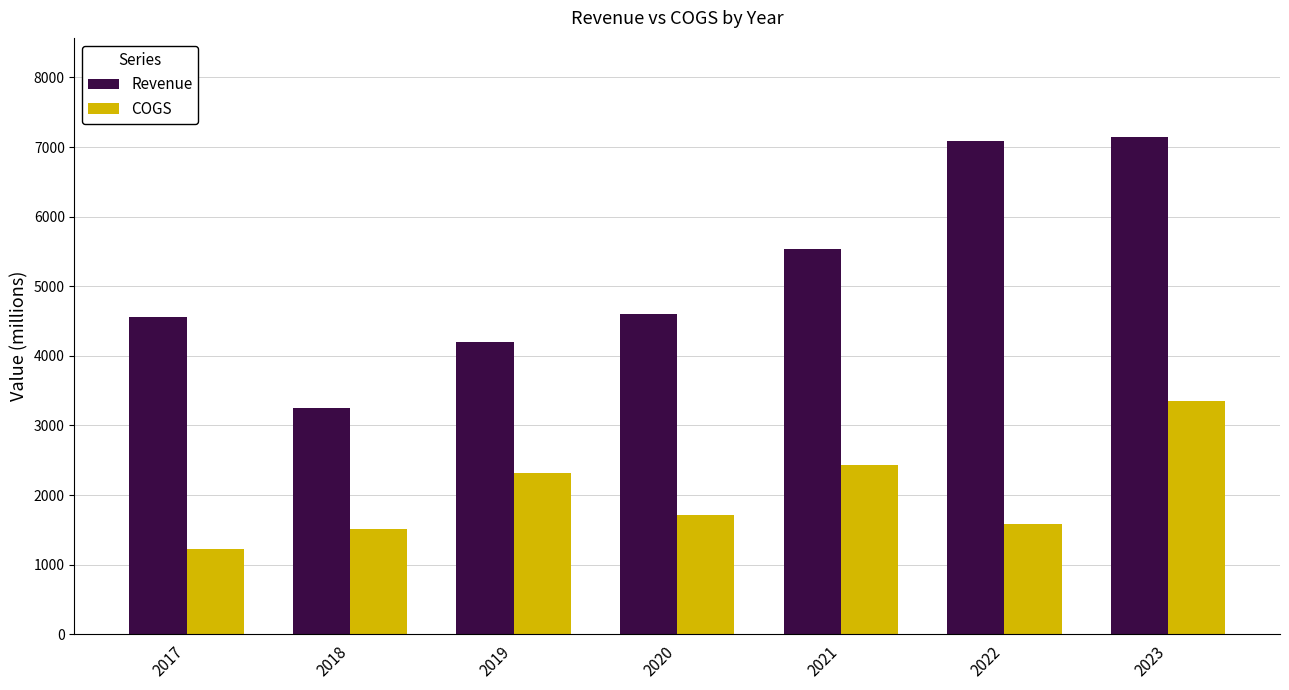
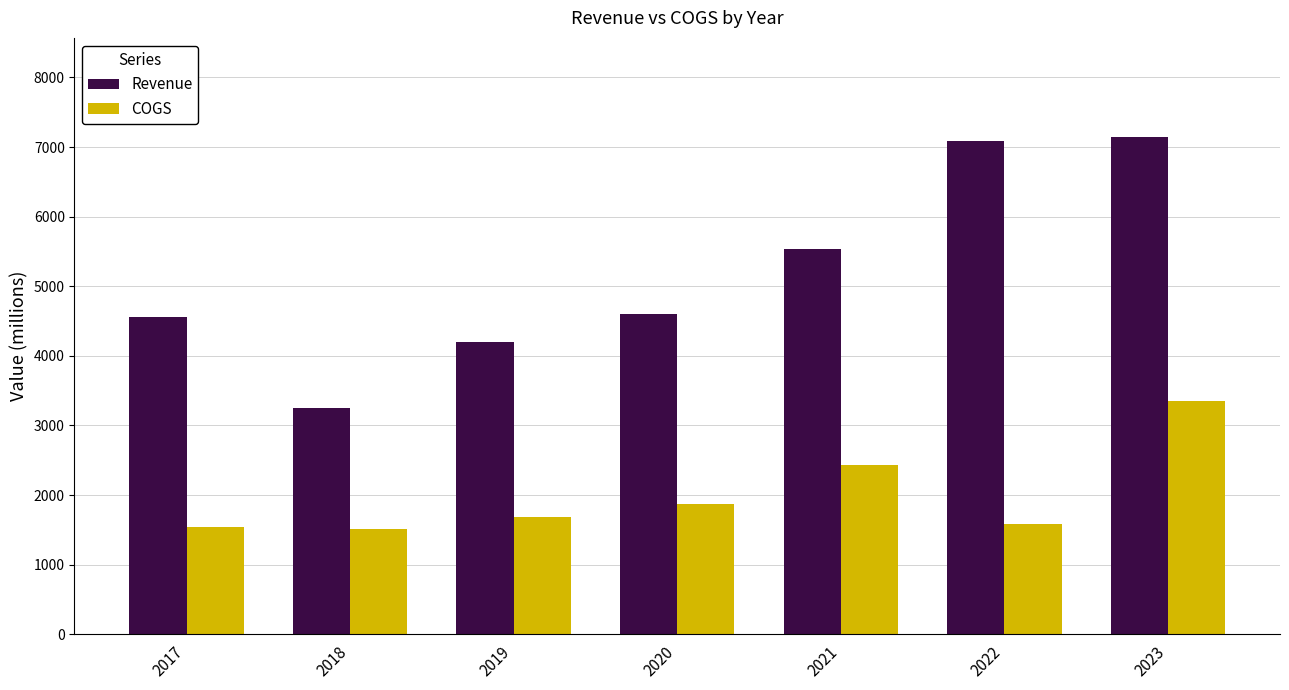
  {
    "Revenue": {
      "2017": 4600,
      "2018": 3200,
      "2019": 4200,
      "2020": 4600,
      "2021": 5500,
      "2022": 7100,
      "2023": 7100
    },
    "COGS": {
-     "2017": 1200,
+     "2017": 1500,
      "2018": 1500,
-     "2019": 2300,
-     "2020": 1700,
+     "2019": 1700,
+     "2020": 1900,
      "2021": 2400,
      "2022": 1600,
      "2023": 3300
    }
  }
